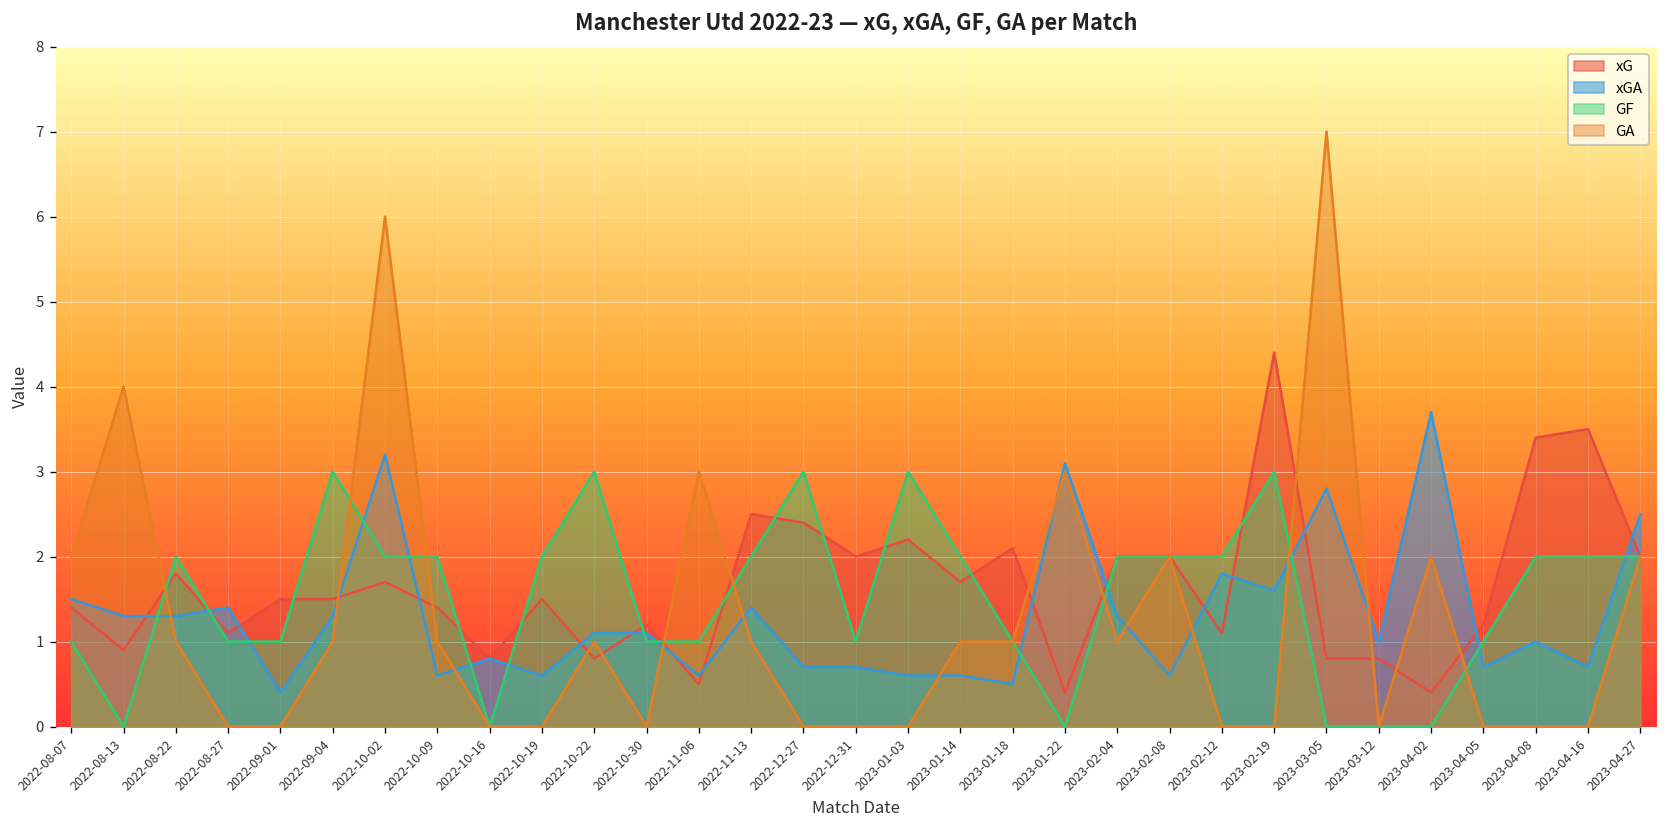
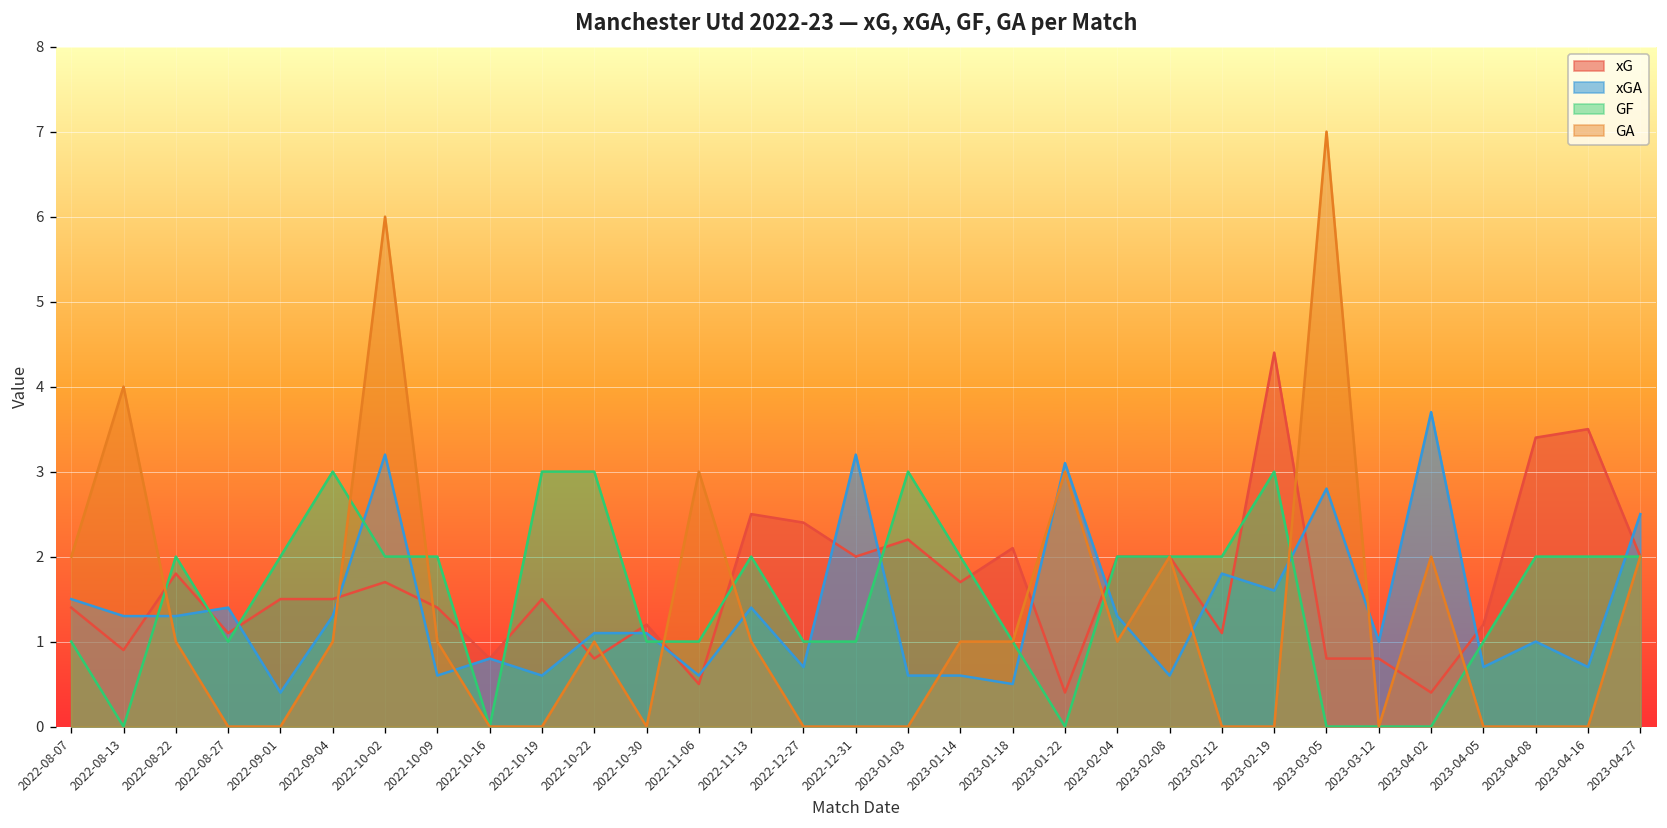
  {
    "xGA": {
      "2022-08-07": 1.5,
      "2022-08-13": 1.3,
      "2022-08-22": 1.3,
      "2022-08-27": 1.4,
      "2022-09-01": 0.4,
      "2022-09-04": 1.3,
      "2022-10-02": 3.2,
      "2022-10-09": 0.6,
      "2022-10-19": 0.6,
      "2022-10-22": 1.1,
      "2022-10-30": 1.1,
      "2022-11-06": 0.6,
      "2022-11-13": 1.4,
      "2022-12-27": 0.7,
-     "2022-12-31": 0.7,
+     "2022-12-31": 3.2,
      "2023-01-03": 0.6,
      "2023-01-14": 0.6,
      "2023-01-18": 0.5,
      "2023-01-22": 3.1,
      "2023-02-04": 1.3,
      "2023-02-08": 0.6,
      "2023-02-12": 1.8,
      "2023-02-19": 1.6,
      "2023-03-05": 2.8,
      "2023-03-12": 1.0,
      "2023-04-02": 3.7,
      "2023-04-05": 0.7,
      "2023-04-08": 1.0,
      "2023-04-16": 0.7,
      "2023-04-27": 2.5
    },
    "GF": {
      "2022-08-07": 1,
      "2022-08-13": 0,
      "2022-08-22": 2,
      "2022-08-27": 1,
-     "2022-09-01": 1,
+     "2022-09-01": 2,
      "2022-09-04": 3,
      "2022-10-02": 2,
      "2022-10-09": 2,
-     "2022-10-19": 2,
+     "2022-10-19": 3,
      "2022-10-22": 3,
      "2022-10-30": 1,
      "2022-11-06": 1,
      "2022-11-13": 2,
-     "2022-12-27": 3,
+     "2022-12-27": 1,
      "2022-12-31": 1,
      "2023-01-03": 3,
      "2023-01-14": 2,
      "2023-01-22": 0,
      "2023-02-12": 2,
      "2023-02-19": 3,
      "2023-03-05": 0,
      "2023-04-02": 0,
      "2023-04-05": 1,
      "2023-04-08": 2,
      "2023-04-16": 2
    }
  }
